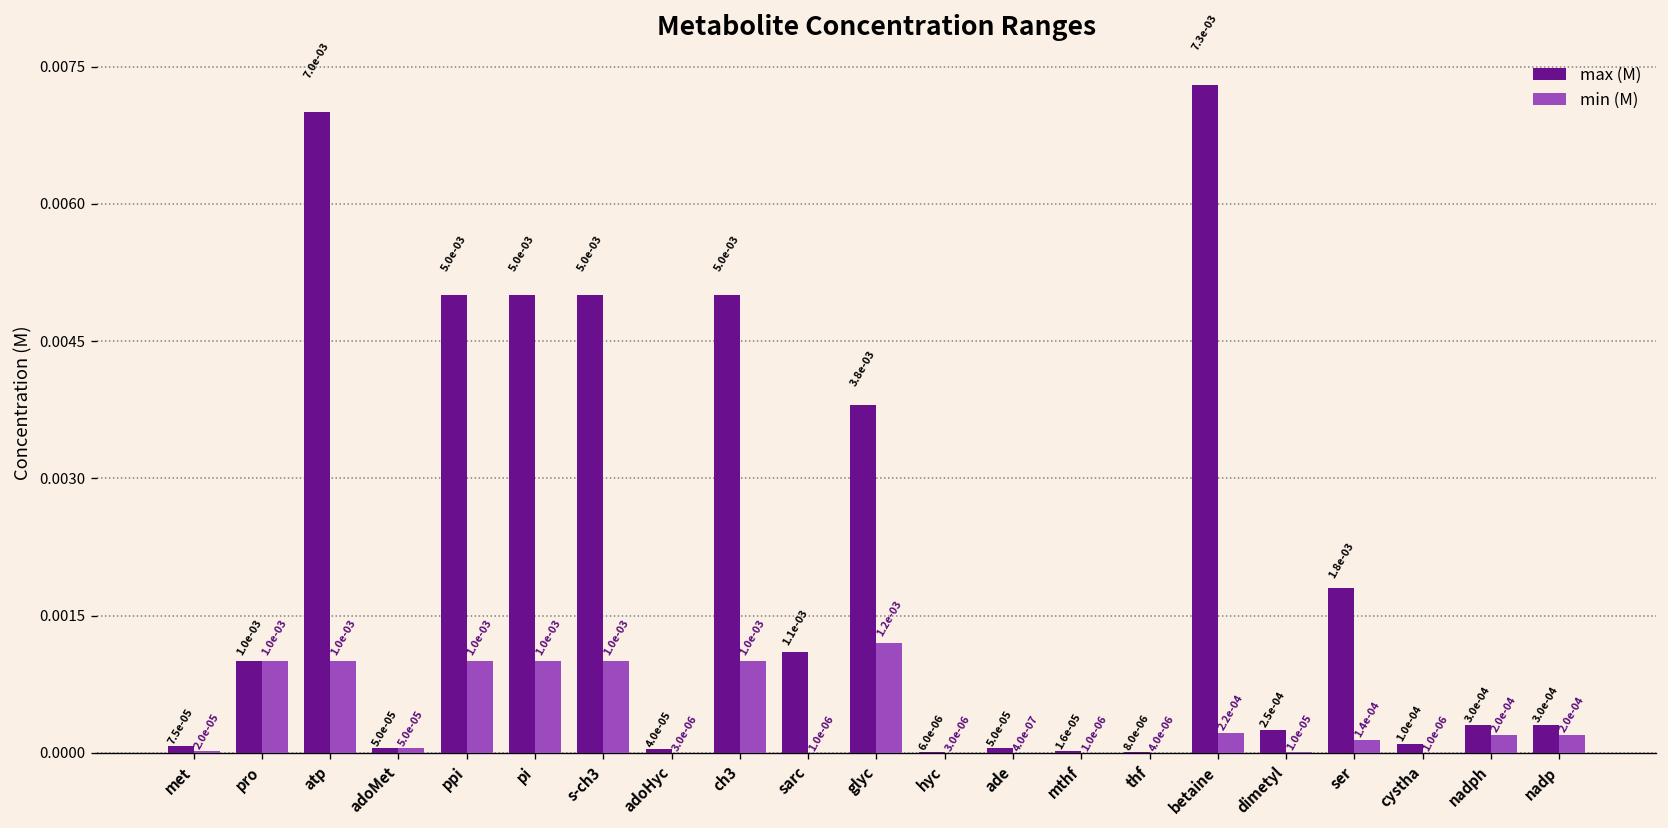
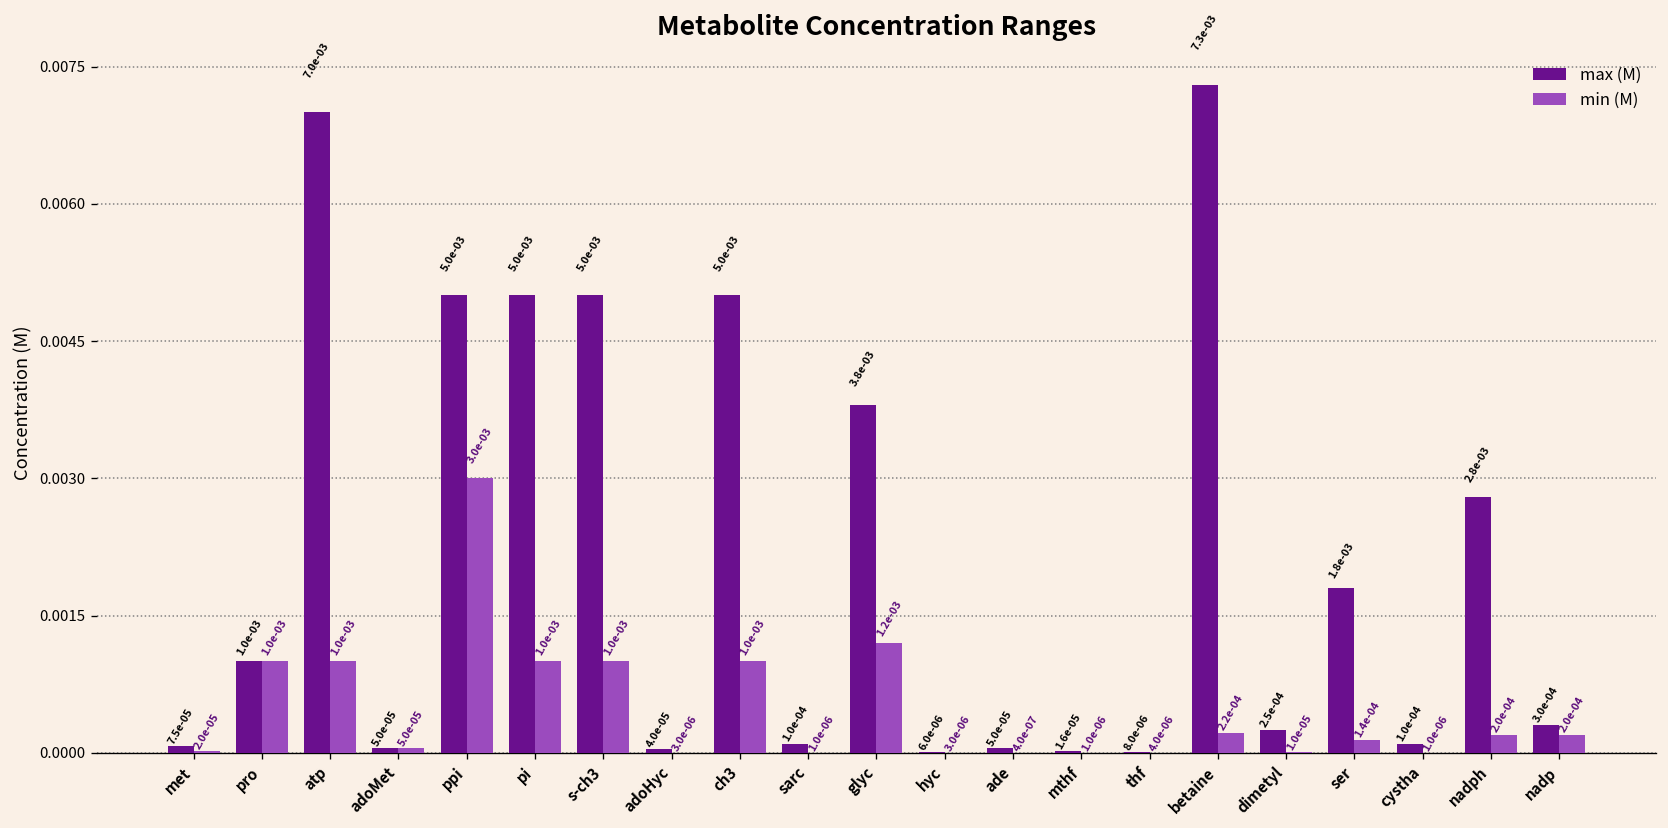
  {
    "max (M)": {
      "met": "7.5e-05",
      "pro": "1.0e-03",
      "adoMet": "5.0e-05",
      "ppi": "5.0e-03",
      "pi": "5.0e-03",
      "s-ch3": "5.0e-03",
      "adoHyc": "4.0e-05",
      "ch3": "5.0e-03",
-     "sarc": "1.1e-03",
+     "sarc": "1.0e-04",
      "glyc": "3.8e-03",
      "hyc": "6.0e-06",
      "ade": "5.0e-05",
      "mthf": "1.6e-05",
      "thf": "8.0e-06",
      "dimetyl": "2.5e-04",
      "ser": "1.8e-03",
      "cystha": "1.0e-04",
-     "nadph": "3.0e-04",
+     "nadph": "2.8e-03",
      "nadp": "3.0e-04"
    },
    "min (M)": {
      "met": "2.0e-05",
      "pro": "1.0e-03",
      "atp": "1.0e-03",
      "adoMet": "5.0e-05",
-     "ppi": "1.0e-03",
+     "ppi": "3.0e-03",
      "pi": "1.0e-03",
      "s-ch3": "1.0e-03",
      "adoHyc": "3.0e-06",
      "ch3": "1.0e-03",
      "sarc": "1.0e-06",
      "glyc": "1.2e-03",
      "hyc": "3.0e-06",
      "ade": "4.0e-07",
      "mthf": "1.0e-06",
      "thf": "4.0e-06",
      "betaine": "2.2e-04",
      "dimetyl": "1.0e-05",
      "ser": "1.4e-04",
      "cystha": "1.0e-06",
      "nadph": "2.0e-04",
      "nadp": "2.0e-04"
    }
  }
